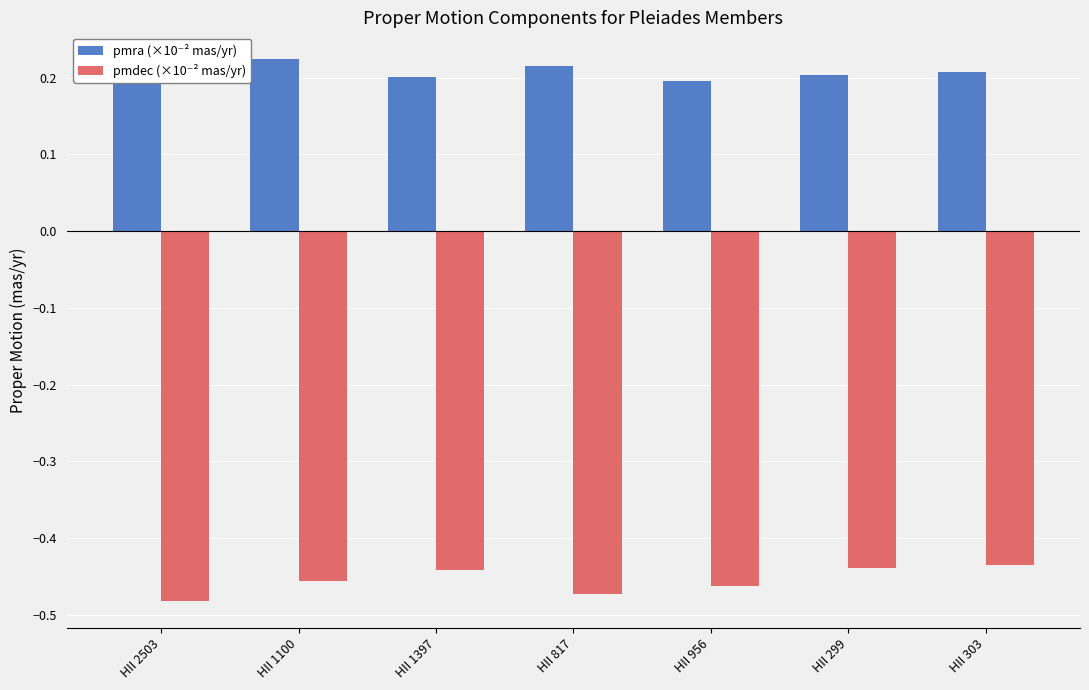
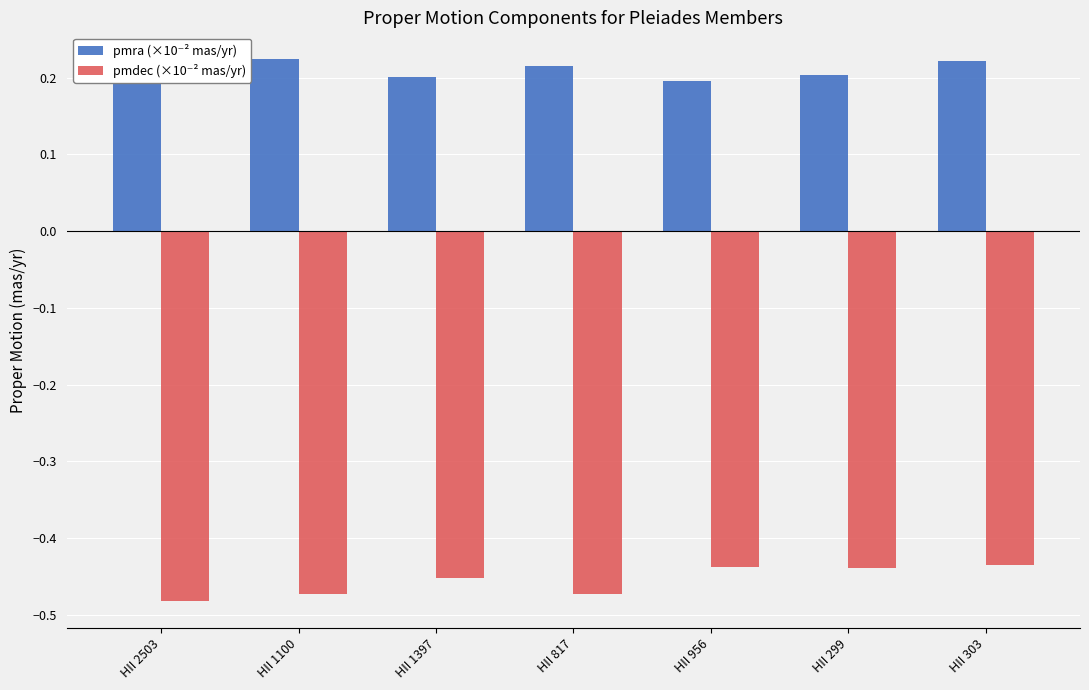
  {
    "pmra (×10⁻² mas/yr)": {
      "HII 1100": 0.22,
      "HII 1397": 0.20,
      "HII 817": 0.21,
      "HII 956": 0.20,
      "HII 299": 0.20,
-     "HII 303": 0.21
+     "HII 303": 0.22
    },
    "pmdec (×10⁻² mas/yr)": {
      "HII 2503": -0.48,
-     "HII 1100": -0.46,
-     "HII 1397": -0.44,
+     "HII 1100": -0.47,
+     "HII 1397": -0.45,
      "HII 817": -0.47,
-     "HII 956": -0.46,
+     "HII 956": -0.44,
      "HII 299": -0.44,
      "HII 303": -0.43
    }
  }
